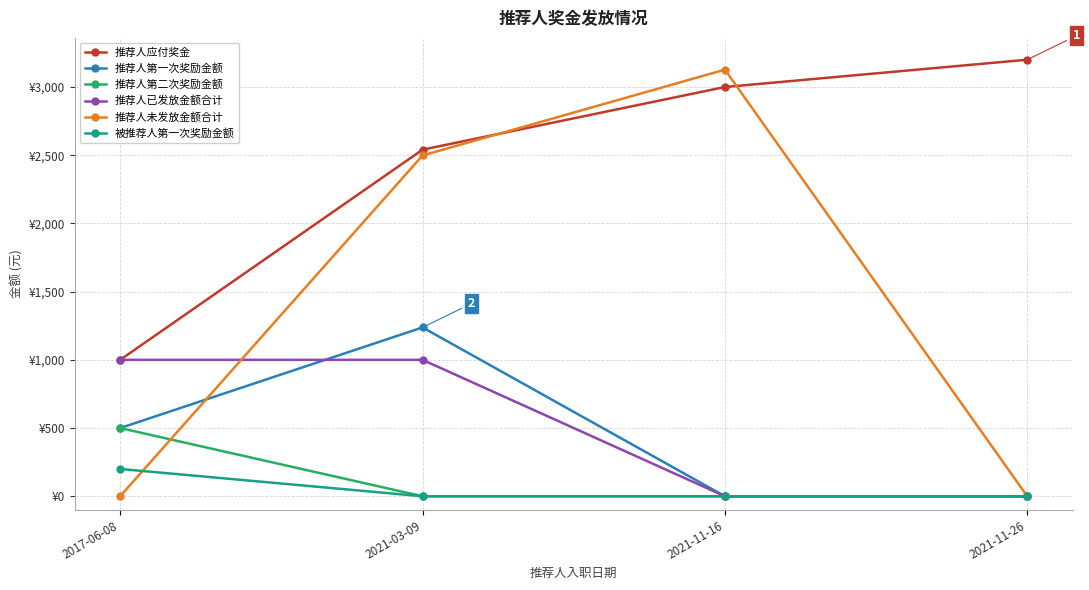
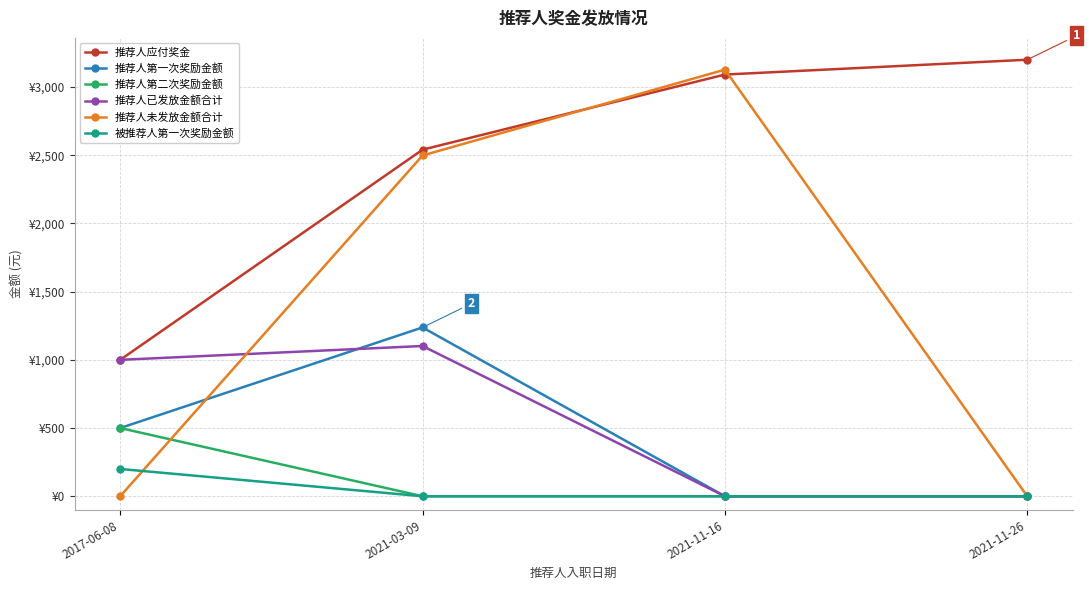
  {
    "推荐人应付奖金": {
      "2021-03-09": "¥2,540",
-     "2021-11-16": "¥3,000",
+     "2021-11-16": "¥3,090",
      "2021-11-26": "¥3,200"
    },
    "推荐人第一次奖励金额": {
      "2021-03-09": "¥1,240"
    },
    "推荐人已发放金额合计": {
-     "2021-03-09": "¥1,000"
+     "2021-03-09": "¥1,100"
    },
    "推荐人未发放金额合计": {
      "2017-06-08": "¥0",
      "2021-03-09": "¥2,500",
      "2021-11-16": "¥3,130"
    }
  }
